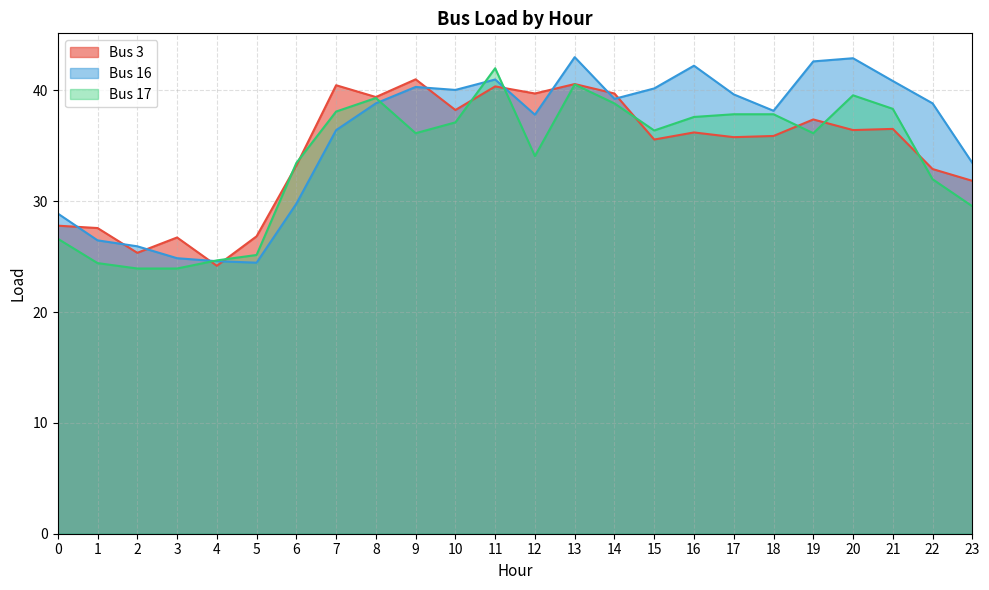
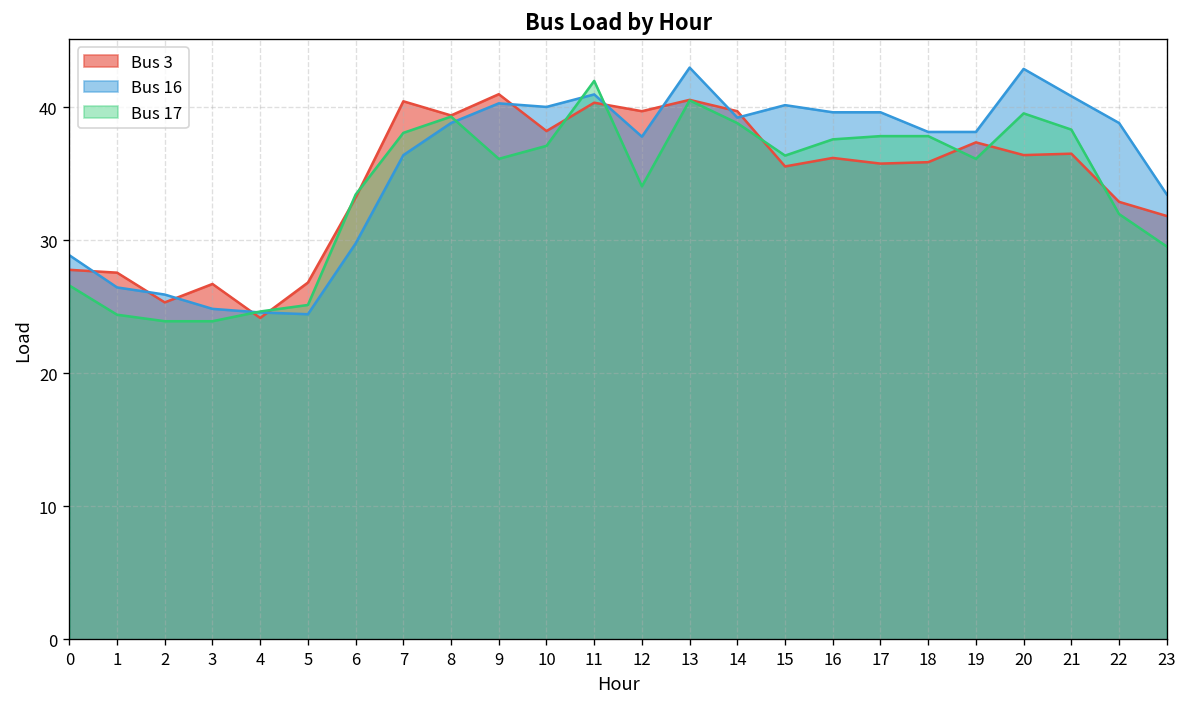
  {
    "Bus 3": {
      "0": 27.8,
      "1": 27.6,
      "2": 25.3,
      "3": 26.7,
      "4": 24.2,
      "5": 26.8,
      "7": 40.5,
      "9": 41.0,
      "10": 38.2,
      "11": 40.4,
      "12": 39.7,
      "14": 39.7,
      "15": 35.6,
      "16": 36.2,
      "17": 35.8,
      "18": 35.9,
      "19": 37.4,
      "20": 36.4,
      "21": 36.5,
      "22": 32.9,
      "23": 31.8
    },
    "Bus 16": {
      "0": 28.9,
      "1": 26.5,
      "2": 25.9,
      "3": 24.9,
      "5": 24.5,
      "6": 29.8,
      "7": 36.4,
      "8": 38.8,
      "9": 40.3,
      "10": 40.0,
      "11": 41.0,
      "12": 37.8,
      "13": 43.0,
      "14": 39.2,
      "15": 40.2,
-     "16": 42.2,
+     "16": 39.6,
      "17": 39.6,
      "18": 38.2,
-     "19": 42.6,
+     "19": 38.2,
      "20": 42.9,
      "21": 40.9,
      "22": 38.8,
      "23": 33.5
    },
    "Bus 17": {
      "0": 26.6,
      "1": 24.4,
      "2": 23.9,
      "3": 23.9,
      "5": 25.2,
      "7": 38.1,
      "9": 36.1,
      "10": 37.1,
      "11": 42.0,
      "12": 34.1,
      "14": 38.8,
      "15": 36.4,
      "16": 37.6,
      "17": 37.8,
      "18": 37.8,
      "19": 36.1,
      "20": 39.6,
      "21": 38.3,
      "22": 32.0,
      "23": 29.5
    }
  }
